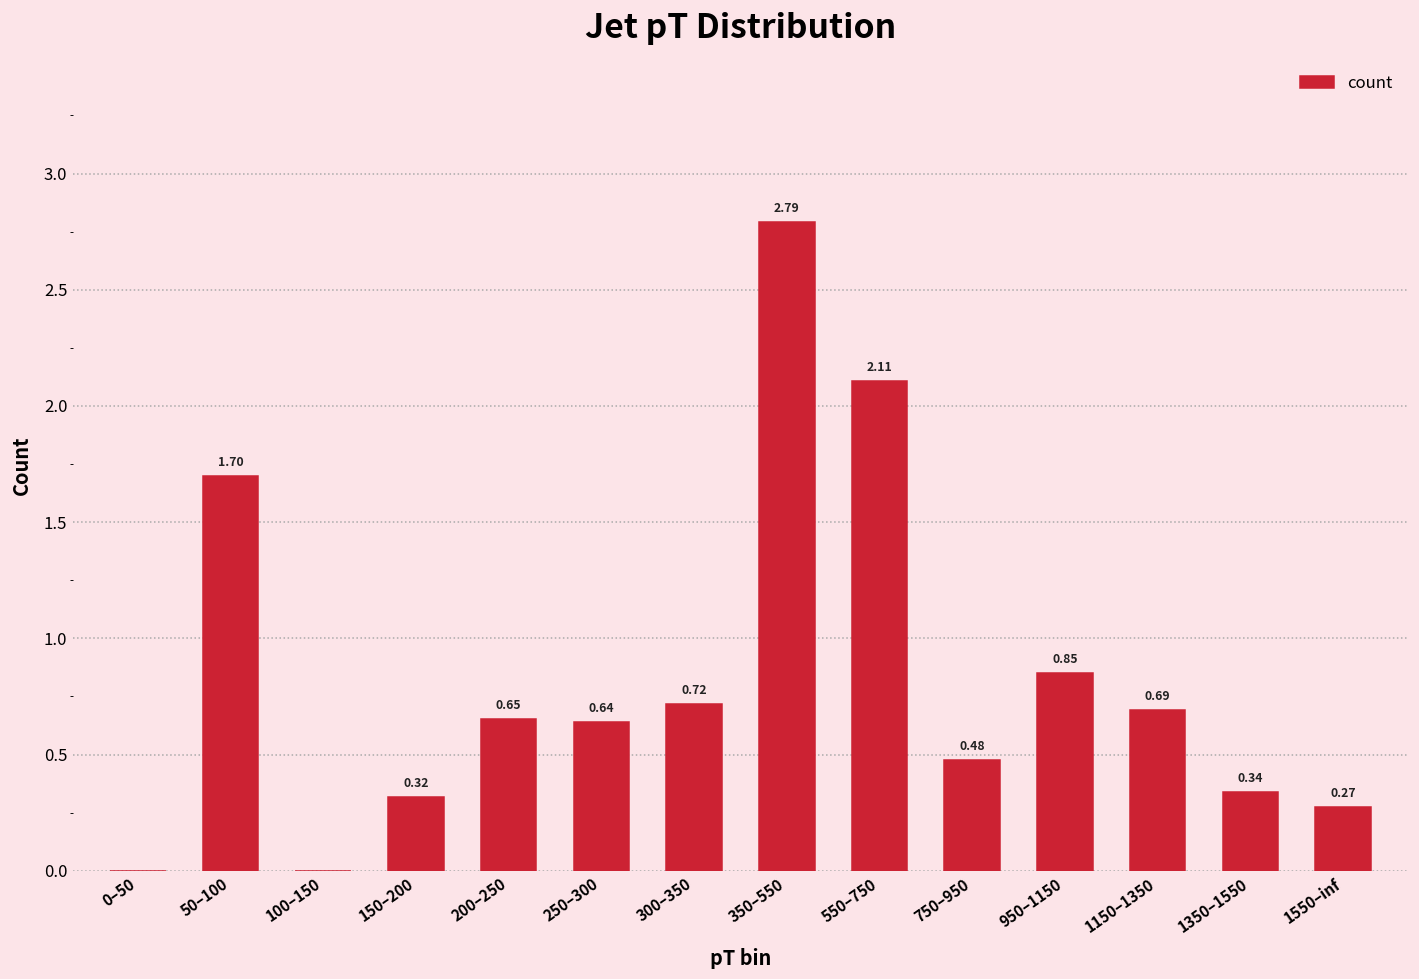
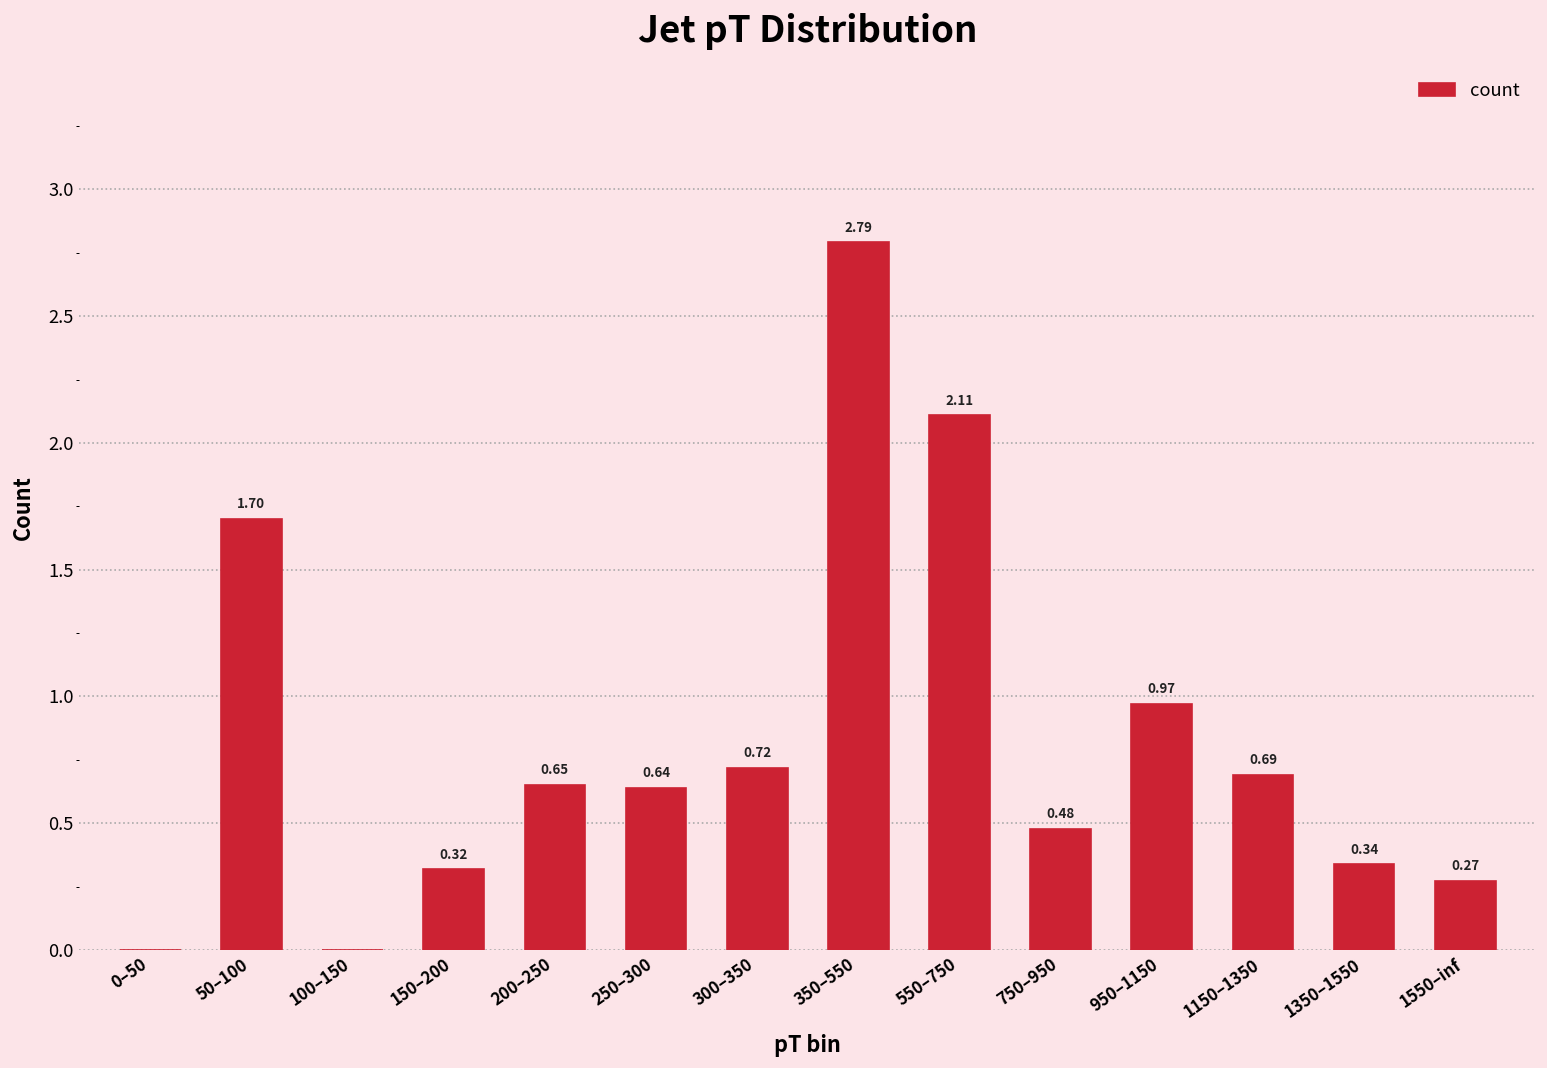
  {
    "50–100": 1.70,
    "150–200": 0.32,
    "200–250": 0.65,
    "250–300": 0.64,
    "300–350": 0.72,
    "350–550": 2.79,
    "550–750": 2.11,
    "750–950": 0.48,
-   "950–1150": 0.85,
+   "950–1150": 0.97,
    "1150–1350": 0.69,
    "1350–1550": 0.34,
    "1550–inf": 0.27
  }
